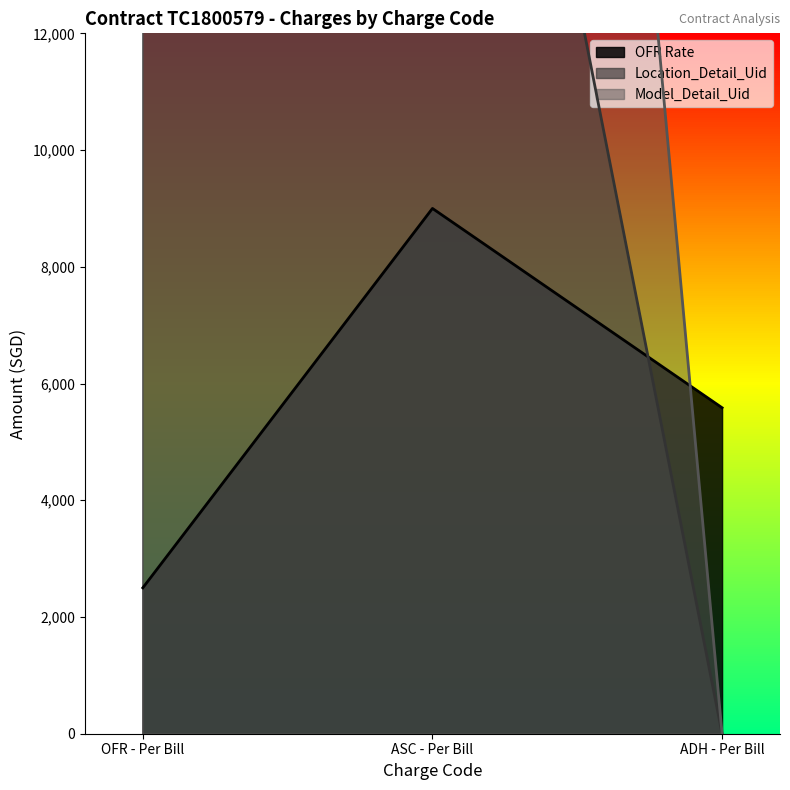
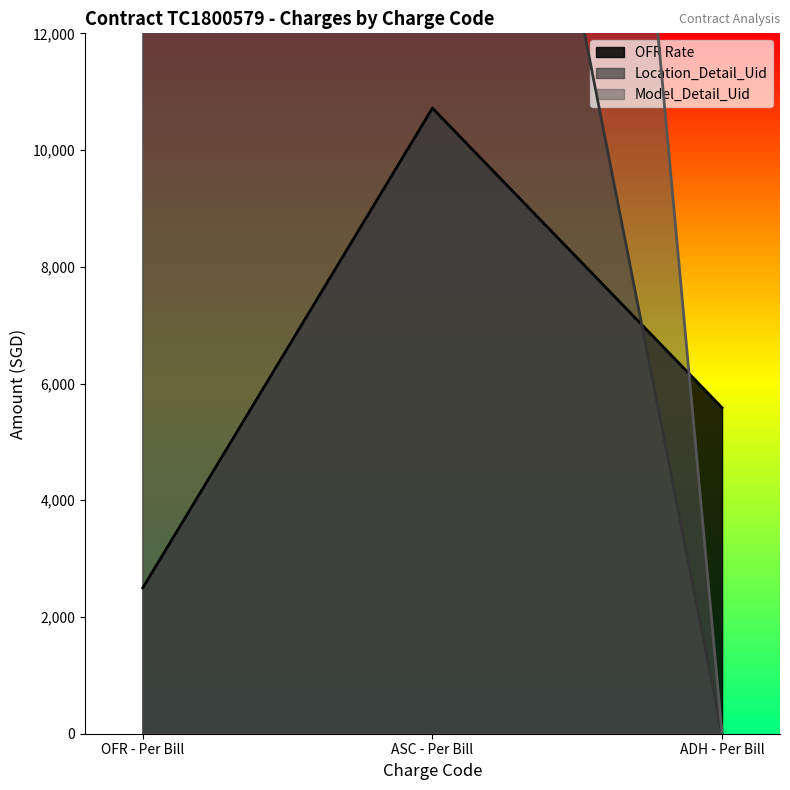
  {
    "OFR Rate": {
-     "ASC - Per Bill": "9,000",
+     "ASC - Per Bill": "10,700",
      "ADH - Per Bill": "5,600"
    }
  }
